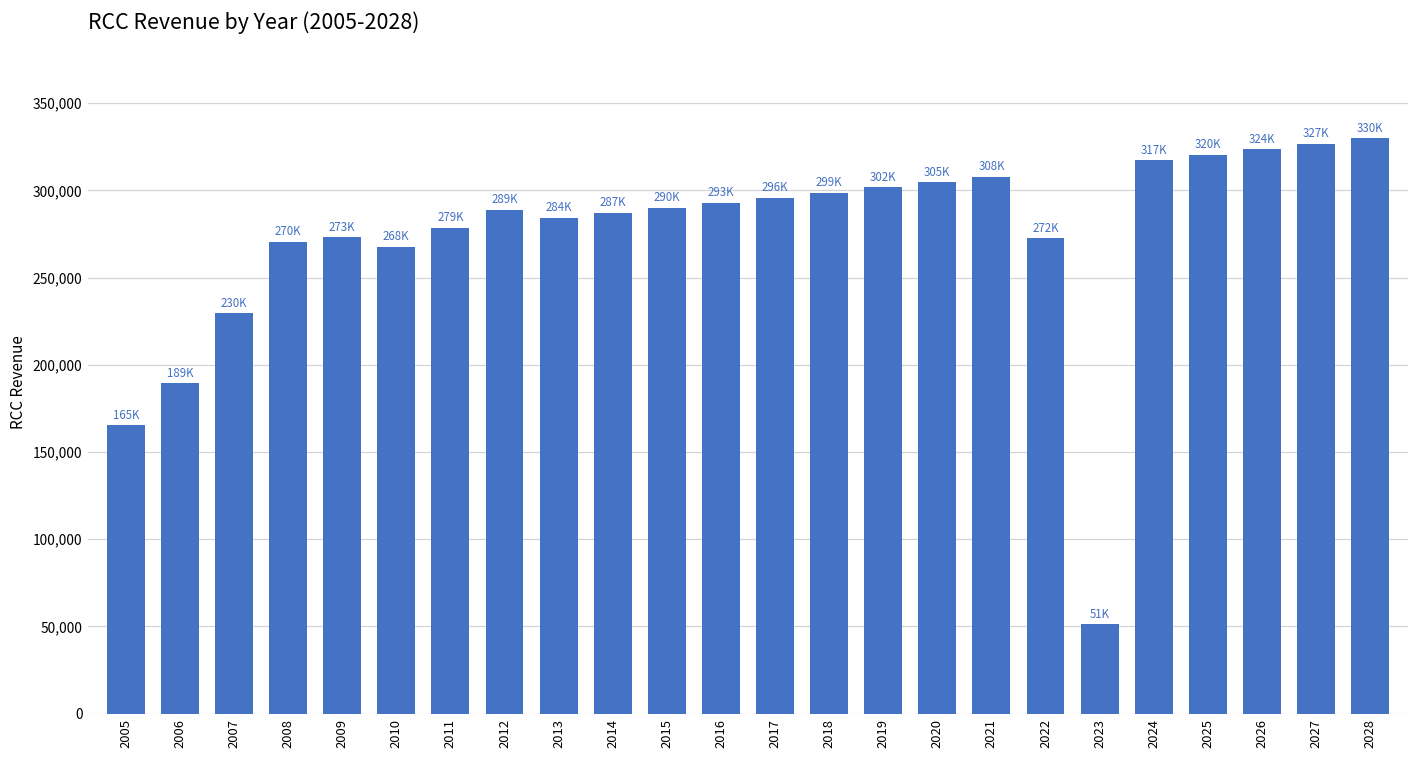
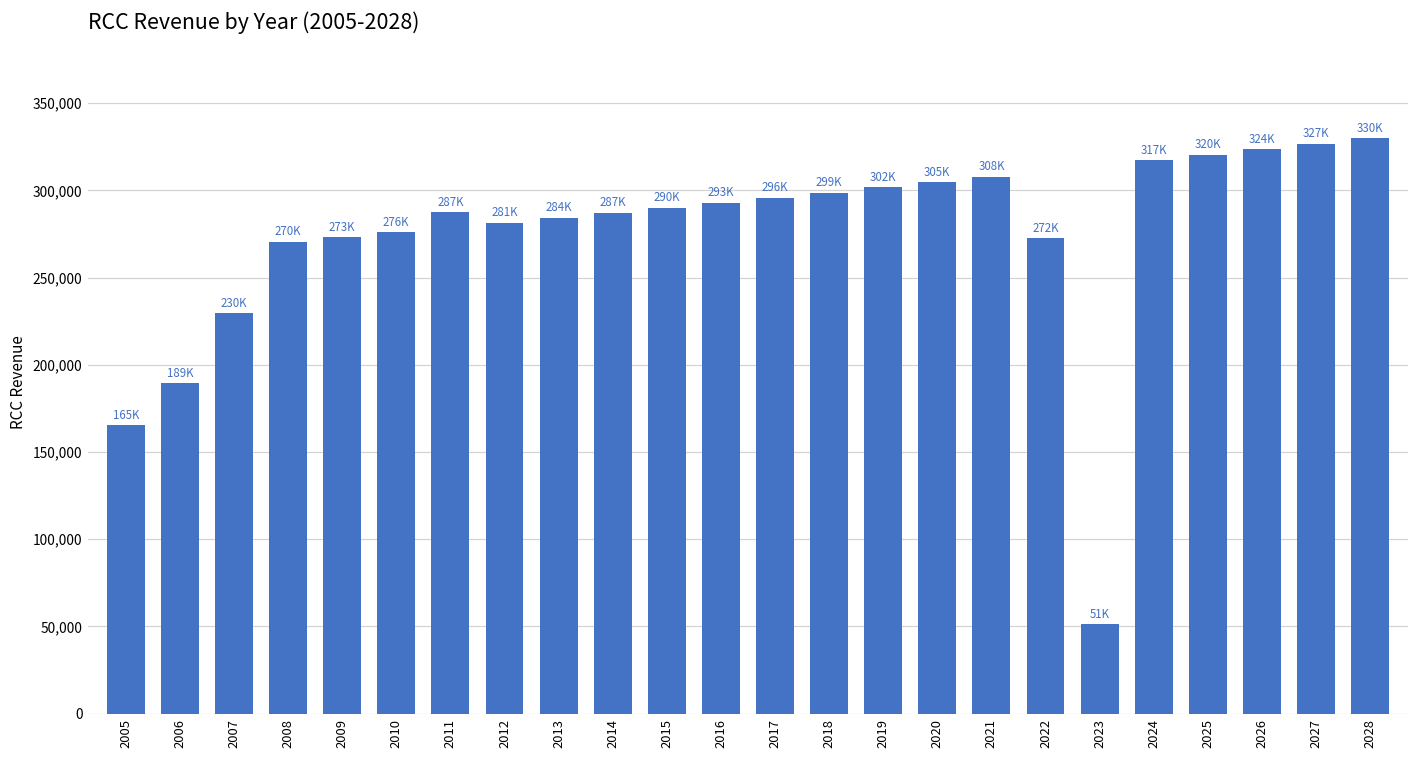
  {
    "2005": "165K",
    "2006": "189K",
    "2007": "230K",
    "2008": "270K",
    "2009": "273K",
-   "2010": "268K",
-   "2011": "279K",
-   "2012": "289K",
+   "2010": "276K",
+   "2011": "287K",
+   "2012": "281K",
    "2013": "284K",
    "2014": "287K",
    "2015": "290K",
    "2016": "293K",
    "2017": "296K",
    "2018": "299K",
    "2019": "302K",
    "2020": "305K",
    "2021": "308K",
    "2022": "272K",
    "2023": "51K",
    "2024": "317K",
    "2025": "320K",
    "2026": "324K",
    "2027": "327K",
    "2028": "330K"
  }
